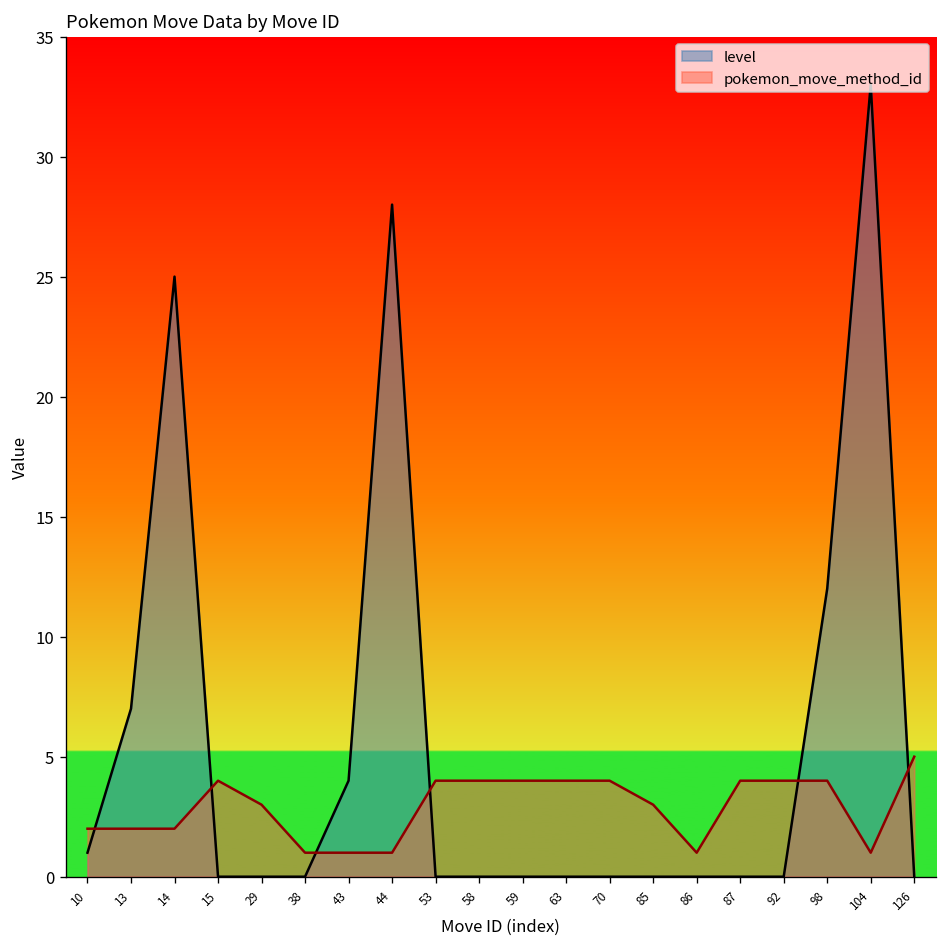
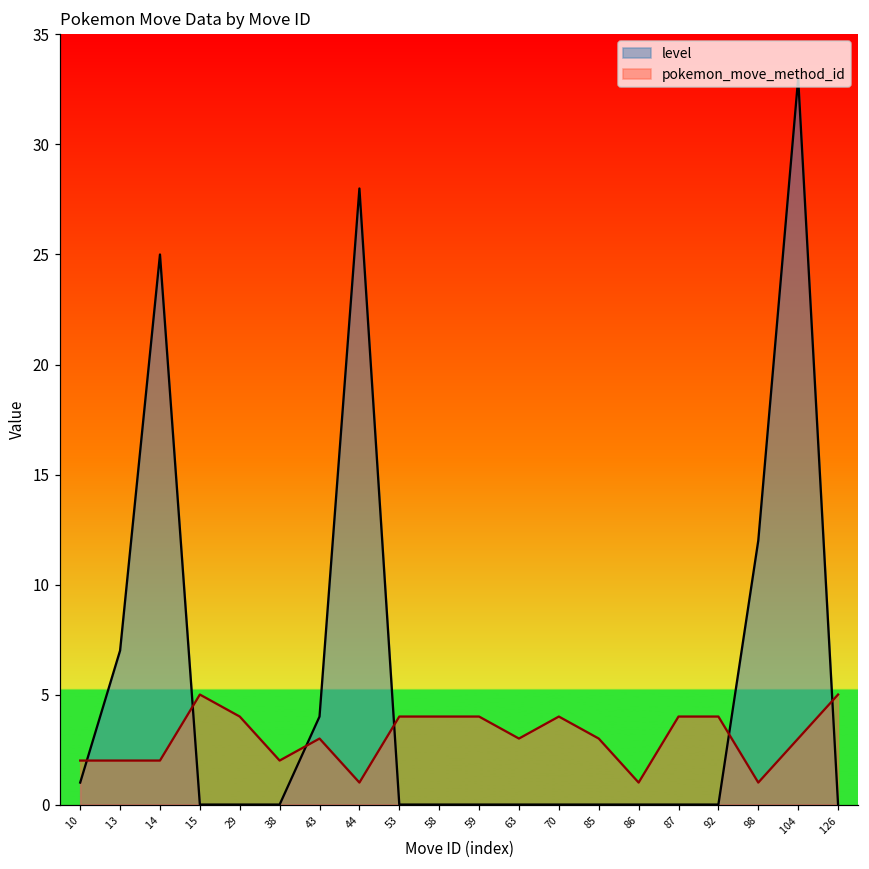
  {
    "level": {
      "10": 1,
      "13": 7,
      "14": 25,
      "15": 0,
      "29": 0,
      "38": 0,
      "43": 4,
      "44": 28,
      "53": 0,
      "58": 0,
      "59": 0,
      "63": 0,
      "70": 0,
      "85": 0,
      "86": 0,
      "87": 0,
      "92": 0,
      "98": 12,
      "126": 0
    },
    "pokemon_move_method_id": {
      "10": 2,
      "13": 2,
      "14": 2,
-     "15": 4,
-     "29": 3,
-     "38": 1,
-     "43": 1,
+     "15": 5,
+     "29": 4,
+     "38": 2,
+     "43": 3,
      "44": 1,
      "53": 4,
      "58": 4,
      "59": 4,
-     "63": 4,
+     "63": 3,
      "70": 4,
      "85": 3,
      "86": 1,
      "87": 4,
      "92": 4,
-     "98": 4,
-     "104": 1,
+     "98": 1,
+     "104": 3,
      "126": 5
    }
  }
